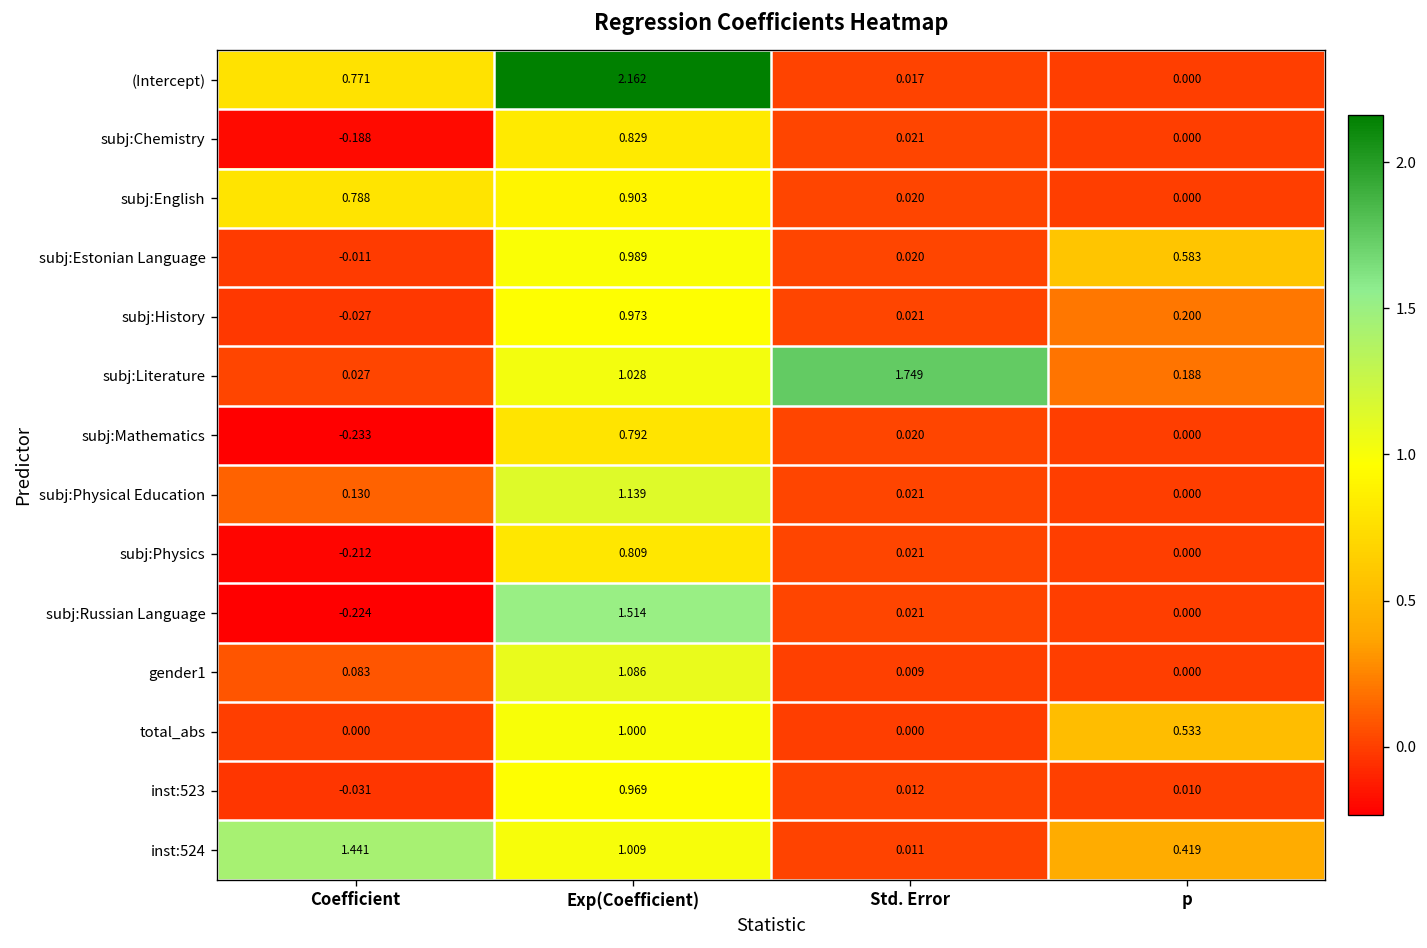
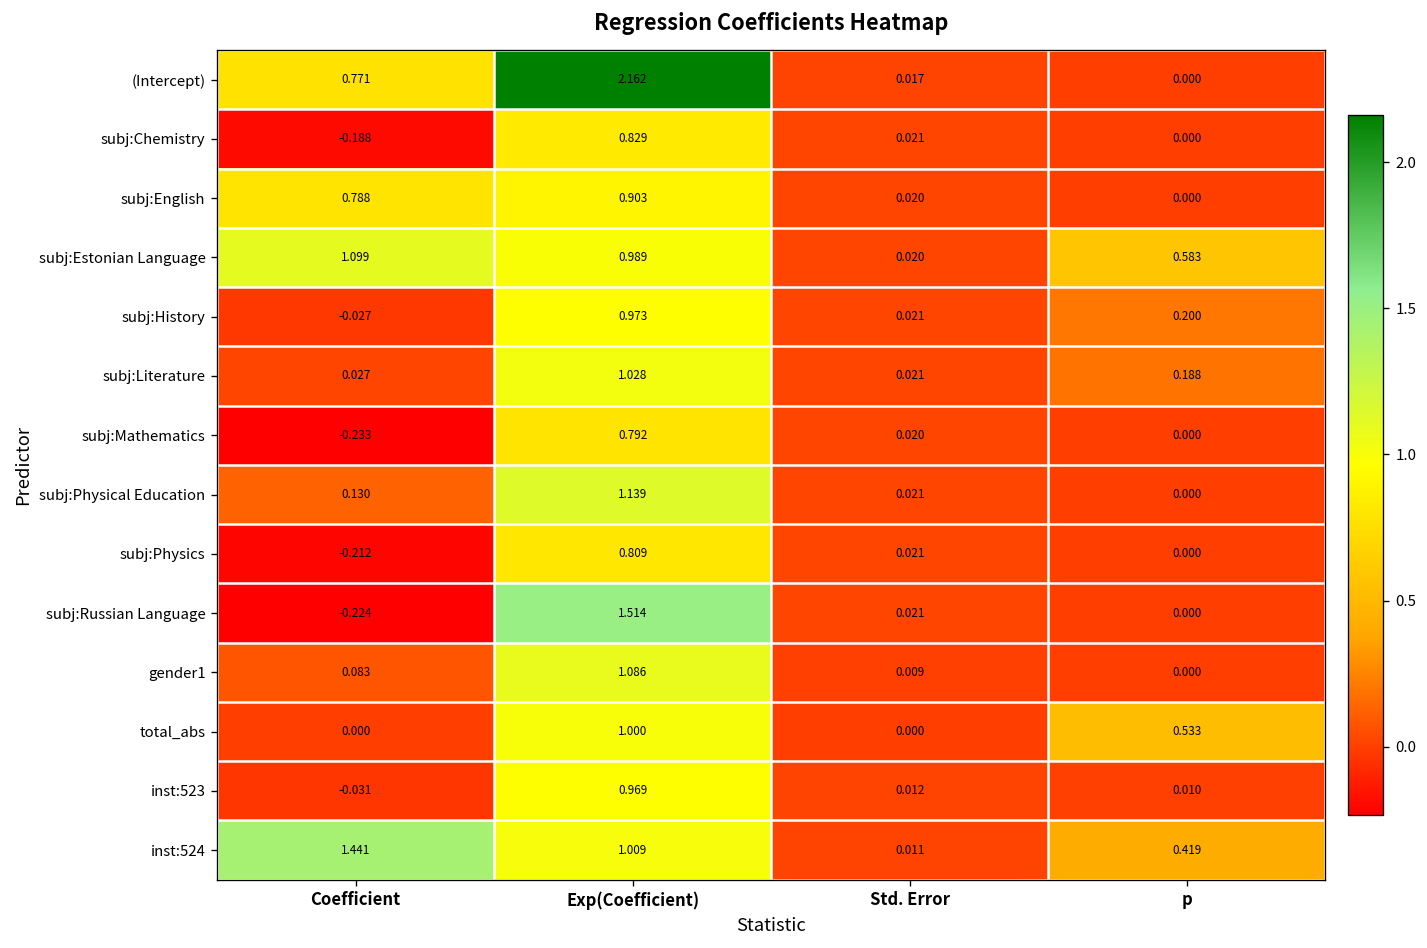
  {
    "(Intercept)": {
      "Coefficient": 0.771,
      "Exp(Coefficient)": 2.162,
      "Std. Error": 0.017,
      "p": 0.000
    },
    "subj:Chemistry": {
      "Coefficient": -0.188,
      "Exp(Coefficient)": 0.829,
      "Std. Error": 0.021,
      "p": 0.000
    },
    "subj:English": {
      "Coefficient": 0.788,
      "Exp(Coefficient)": 0.903,
      "Std. Error": 0.020,
      "p": 0.000
    },
    "subj:Estonian Language": {
-     "Coefficient": -0.011,
+     "Coefficient": 1.099,
      "Exp(Coefficient)": 0.989,
      "Std. Error": 0.020,
      "p": 0.583
    },
    "subj:History": {
      "Coefficient": -0.027,
      "Exp(Coefficient)": 0.973,
      "Std. Error": 0.021,
      "p": 0.200
    },
    "subj:Literature": {
      "Coefficient": 0.027,
      "Exp(Coefficient)": 1.028,
-     "Std. Error": 1.749,
+     "Std. Error": 0.021,
      "p": 0.188
    },
    "subj:Mathematics": {
      "Coefficient": -0.233,
      "Exp(Coefficient)": 0.792,
      "Std. Error": 0.020,
      "p": 0.000
    },
    "subj:Physical Education": {
      "Coefficient": 0.130,
      "Exp(Coefficient)": 1.139,
      "Std. Error": 0.021,
      "p": 0.000
    },
    "subj:Physics": {
      "Coefficient": -0.212,
      "Exp(Coefficient)": 0.809,
      "Std. Error": 0.021,
      "p": 0.000
    },
    "subj:Russian Language": {
      "Coefficient": -0.224,
      "Exp(Coefficient)": 1.514,
      "Std. Error": 0.021,
      "p": 0.000
    },
    "gender1": {
      "Coefficient": 0.083,
      "Exp(Coefficient)": 1.086,
      "Std. Error": 0.009,
      "p": 0.000
    },
    "total_abs": {
      "Coefficient": 0.000,
      "Exp(Coefficient)": 1.000,
      "Std. Error": 0.000,
      "p": 0.533
    },
    "inst:523": {
      "Coefficient": -0.031,
      "Exp(Coefficient)": 0.969,
      "Std. Error": 0.012,
      "p": 0.010
    },
    "inst:524": {
      "Coefficient": 1.441,
      "Exp(Coefficient)": 1.009,
      "Std. Error": 0.011,
      "p": 0.419
    }
  }
